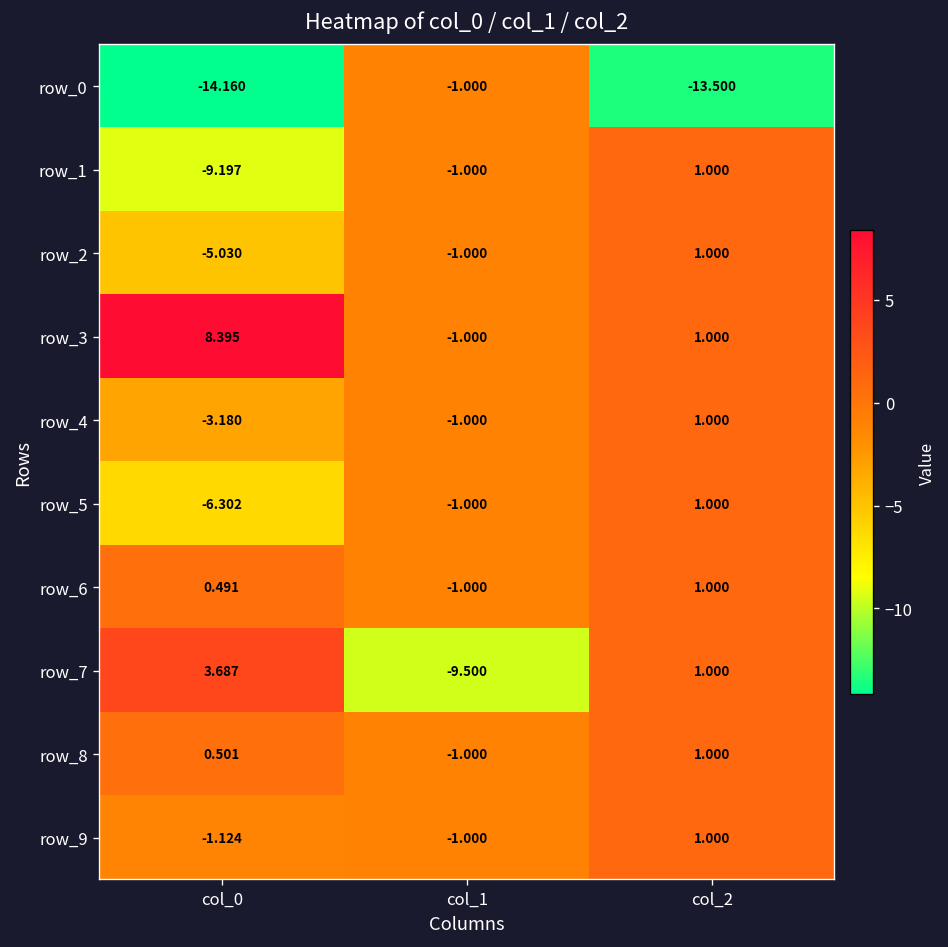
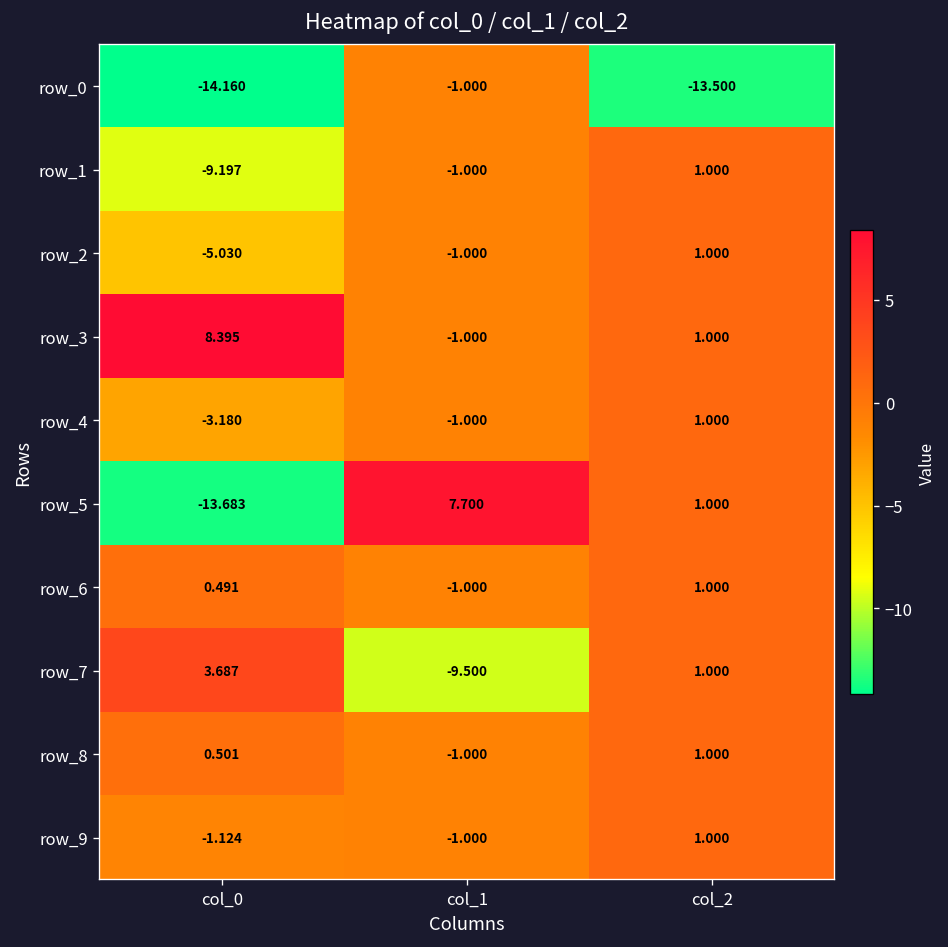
  {
    "row_0": {
      "col_0": -14.160,
      "col_1": -1.000,
      "col_2": -13.500
    },
    "row_1": {
      "col_0": -9.197,
      "col_1": -1.000,
      "col_2": 1.000
    },
    "row_2": {
      "col_0": -5.030,
      "col_1": -1.000,
      "col_2": 1.000
    },
    "row_3": {
      "col_0": 8.395,
      "col_1": -1.000,
      "col_2": 1.000
    },
    "row_4": {
      "col_0": -3.180,
      "col_1": -1.000,
      "col_2": 1.000
    },
    "row_5": {
-     "col_0": -6.302,
-     "col_1": -1.000,
+     "col_0": -13.683,
+     "col_1": 7.700,
      "col_2": 1.000
    },
    "row_6": {
      "col_0": 0.491,
      "col_1": -1.000,
      "col_2": 1.000
    },
    "row_7": {
      "col_0": 3.687,
      "col_1": -9.500,
      "col_2": 1.000
    },
    "row_8": {
      "col_0": 0.501,
      "col_1": -1.000,
      "col_2": 1.000
    },
    "row_9": {
      "col_0": -1.124,
      "col_1": -1.000,
      "col_2": 1.000
    }
  }
